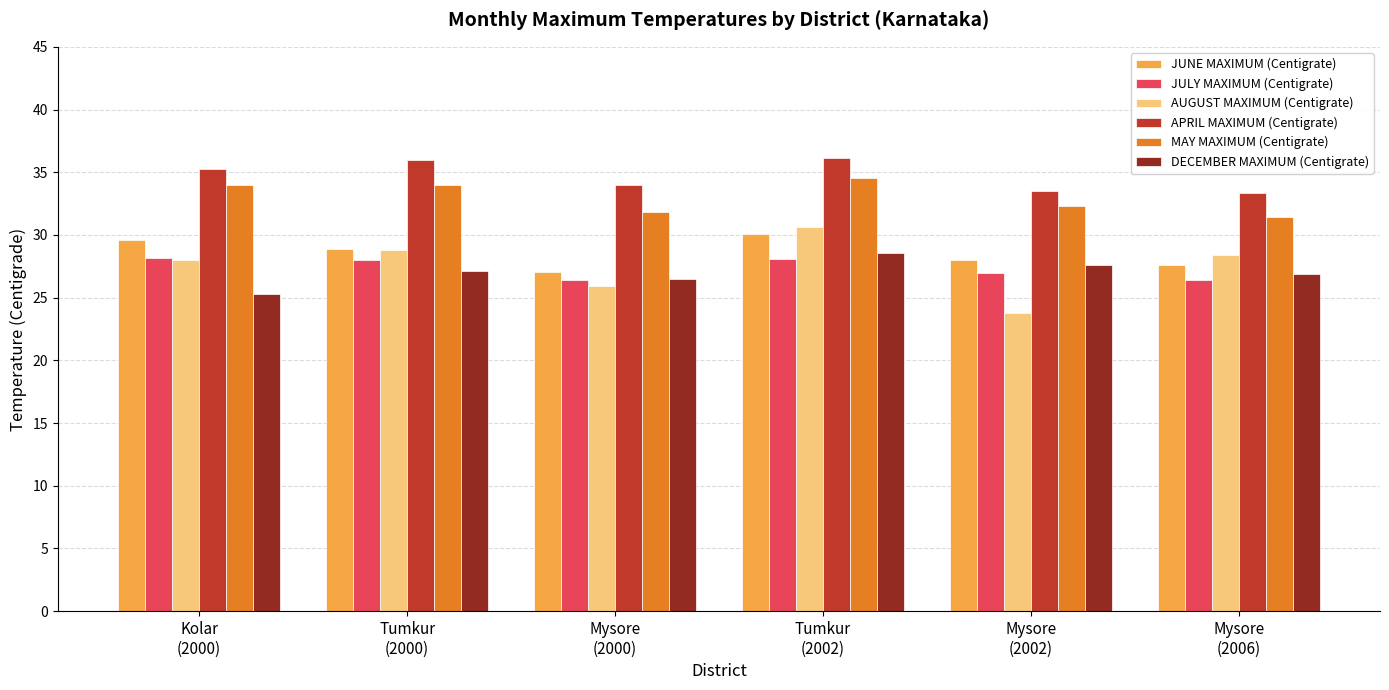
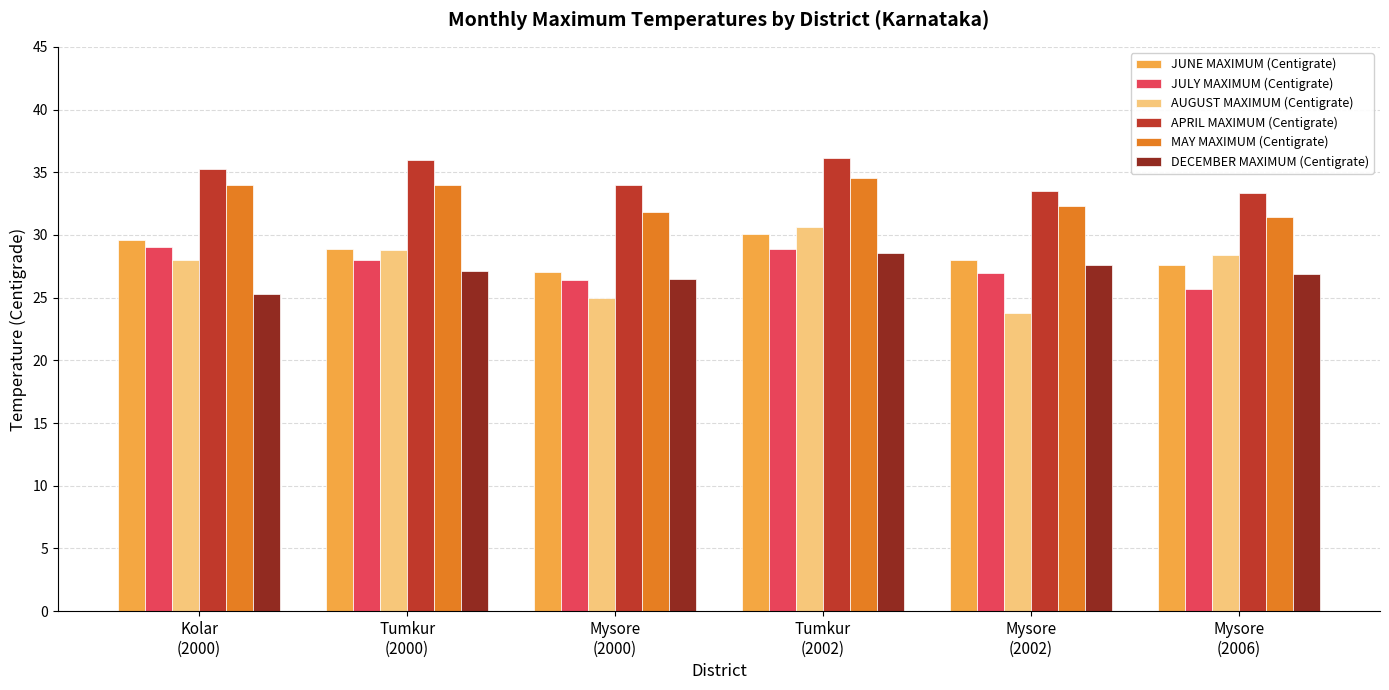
  {
    "JULY MAXIMUM (Centigrate)": {
-     "Kolar (2000)": 28.2,
+     "Kolar (2000)": 29.1,
      "Tumkur (2000)": 28.0,
      "Mysore (2000)": 26.4,
-     "Tumkur (2002)": 28.0,
+     "Tumkur (2002)": 28.8,
      "Mysore (2002)": 27.0,
-     "Mysore (2006)": 26.4
+     "Mysore (2006)": 25.7
    },
    "AUGUST MAXIMUM (Centigrate)": {
      "Kolar (2000)": 28.0,
      "Tumkur (2000)": 28.8,
-     "Mysore (2000)": 25.9,
+     "Mysore (2000)": 25.0,
      "Tumkur (2002)": 30.6,
      "Mysore (2002)": 23.8,
      "Mysore (2006)": 28.4
    }
  }
